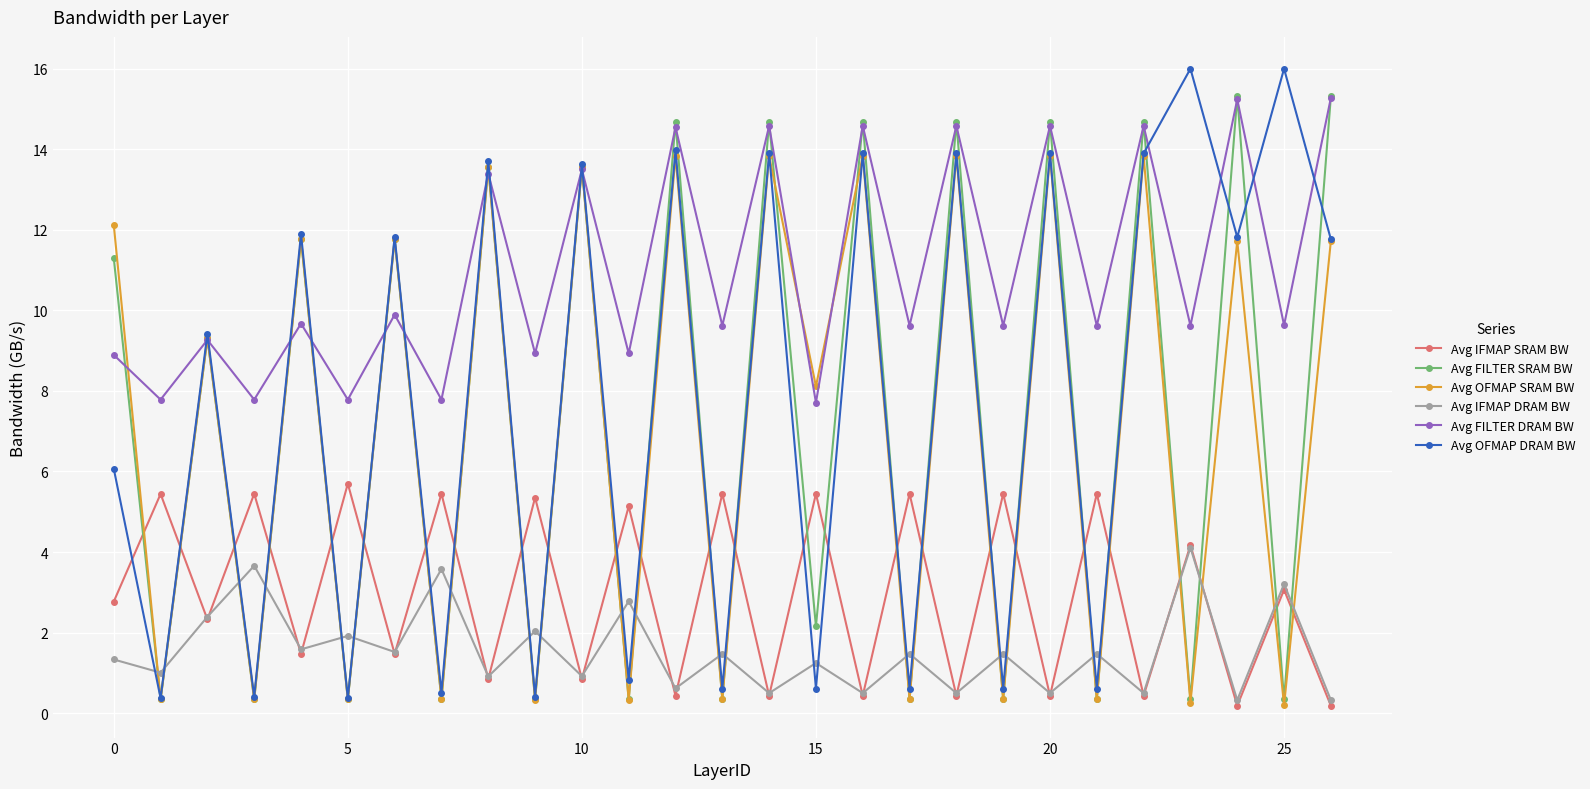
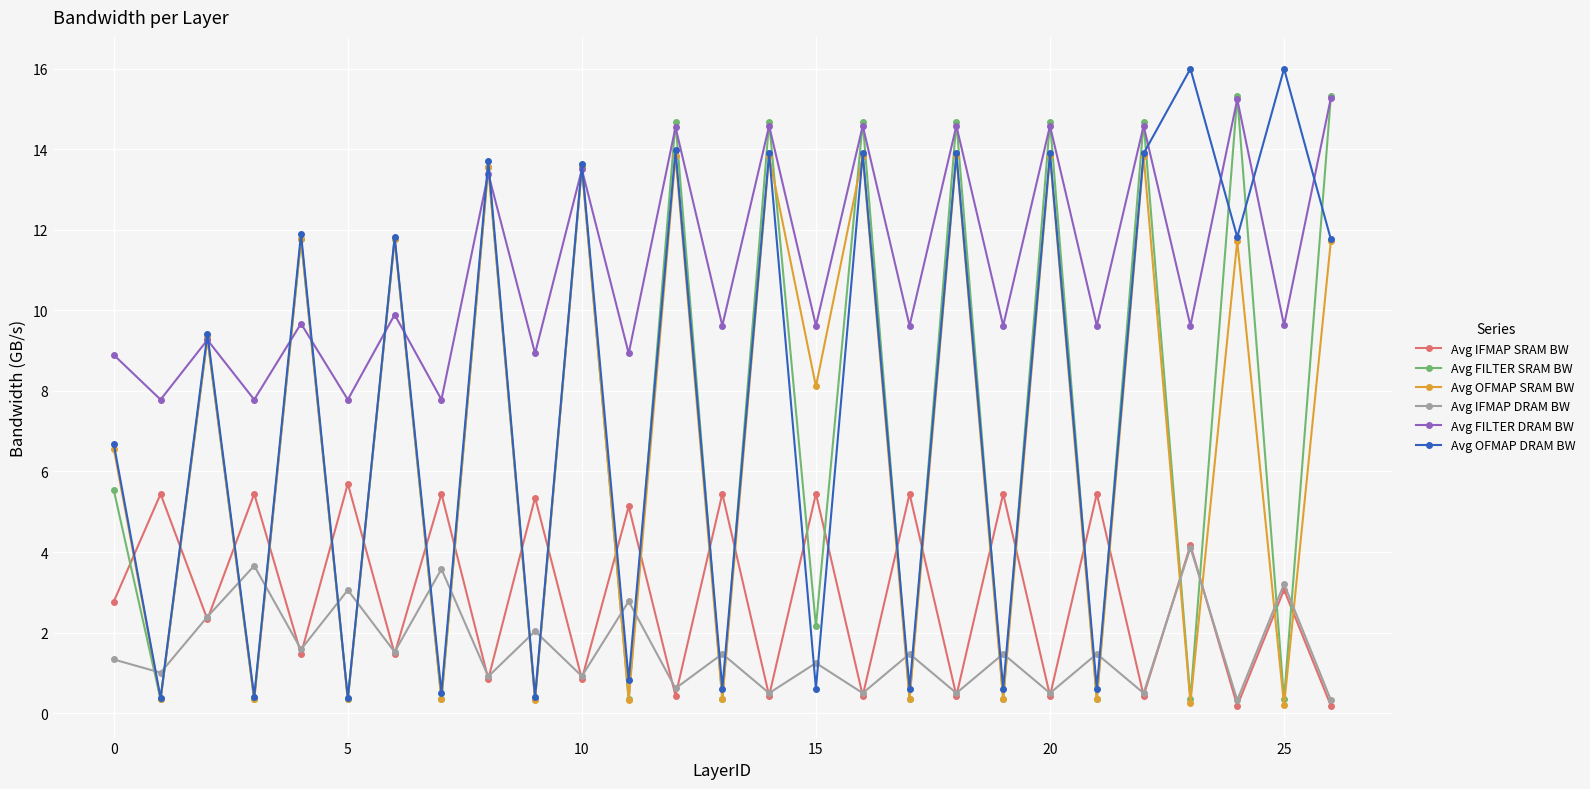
  {
    "Avg IFMAP SRAM BW": {
      "0": 2.8,
      "5": 5.7,
      "10": 0.8,
      "15": 5.4,
      "20": 0.4,
      "25": 3.1
    },
    "Avg FILTER SRAM BW": {
-     "0": 11.3,
+     "0": 5.5,
      "15": 2.2,
      "20": 14.7,
      "25": 0.3
    },
    "Avg OFMAP SRAM BW": {
-     "0": 12.1,
+     "0": 6.6,
      "15": 8.1,
      "25": 0.2
    },
    "Avg IFMAP DRAM BW": {
      "0": 1.3,
-     "5": 1.9,
+     "5": 3.1,
      "10": 0.9,
      "15": 1.2,
      "20": 0.5,
      "25": 3.2
    },
    "Avg FILTER DRAM BW": {
      "0": 8.9,
      "5": 7.8,
-     "15": 7.7,
+     "15": 9.6,
      "20": 14.6,
      "25": 9.6
    },
    "Avg OFMAP DRAM BW": {
-     "0": 6.1,
+     "0": 6.7,
      "10": 13.6,
      "15": 0.6,
      "25": 16.0
    }
  }
